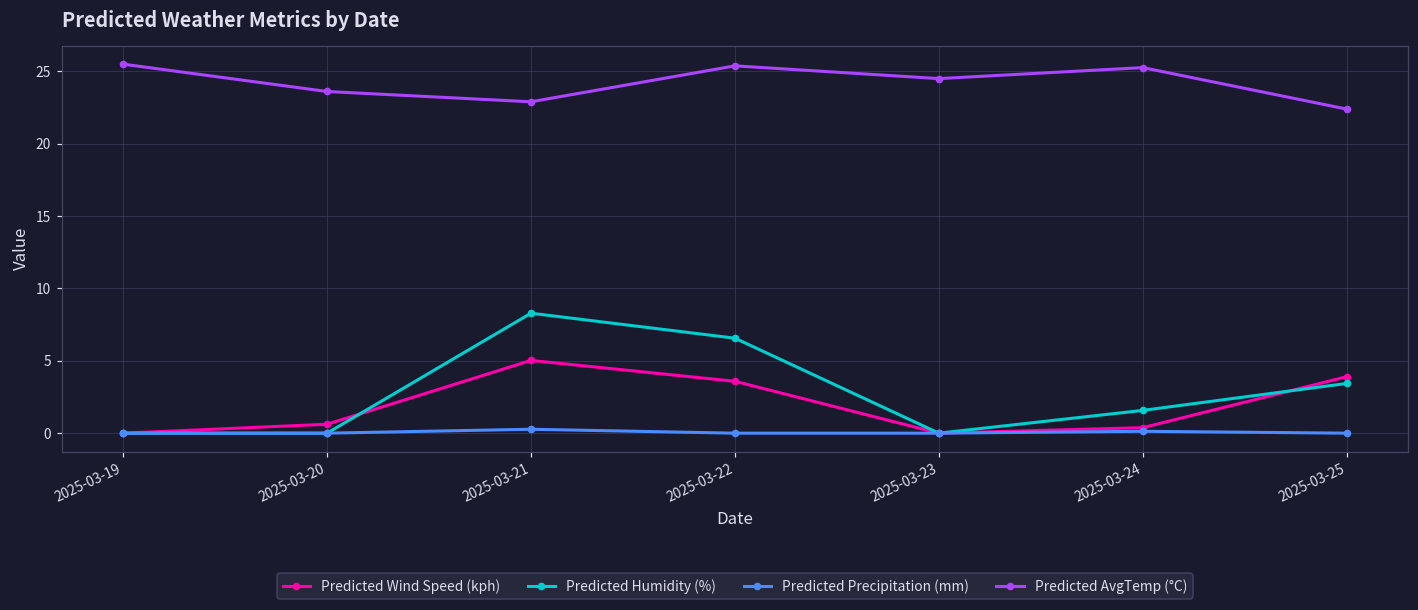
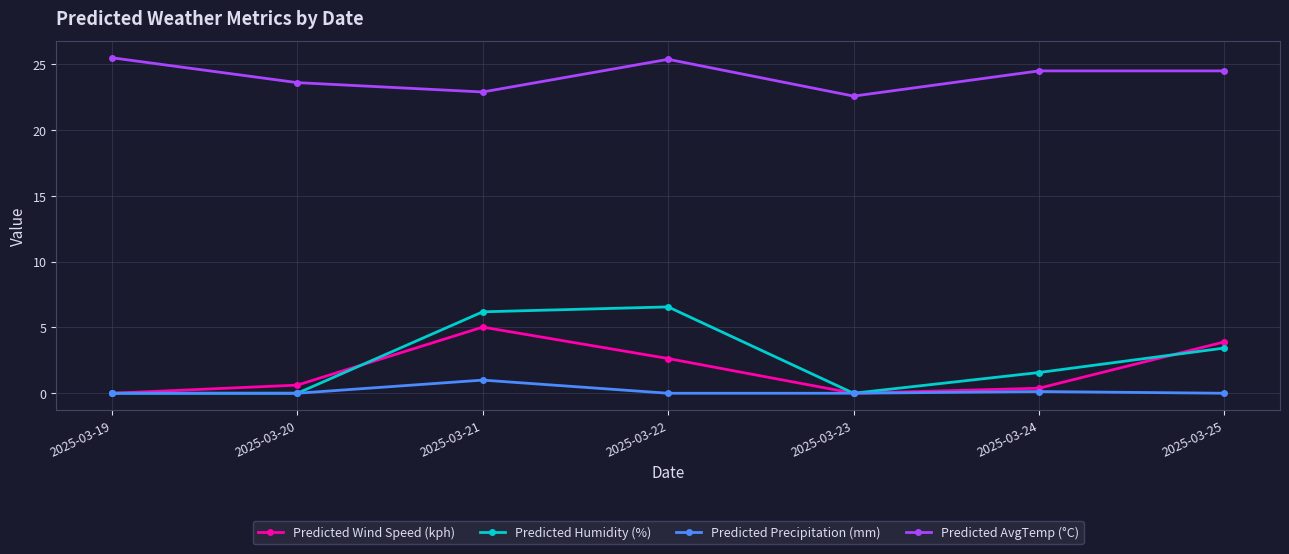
  {
    "Predicted Wind Speed (kph)": {
      "2025-03-20": 0.6,
      "2025-03-21": 5.0,
-     "2025-03-22": 3.6,
+     "2025-03-22": 2.6,
      "2025-03-24": 0.4,
      "2025-03-25": 3.9
    },
    "Predicted Humidity (%)": {
-     "2025-03-21": 8.3,
+     "2025-03-21": 6.2,
      "2025-03-22": 6.6,
      "2025-03-24": 1.6,
      "2025-03-25": 3.4
    },
    "Predicted Precipitation (mm)": {
-     "2025-03-21": 0.3,
+     "2025-03-21": 1.0,
      "2025-03-22": 0.0,
      "2025-03-24": 0.1,
      "2025-03-25": 0.0
    },
    "Predicted AvgTemp (°C)": {
      "2025-03-19": 25.5,
      "2025-03-20": 23.6,
      "2025-03-21": 22.9,
      "2025-03-22": 25.4,
-     "2025-03-23": 24.5,
-     "2025-03-24": 25.3,
-     "2025-03-25": 22.4
+     "2025-03-23": 22.6,
+     "2025-03-24": 24.5,
+     "2025-03-25": 24.5
    }
  }
